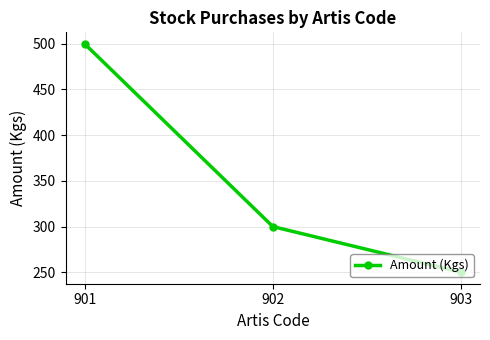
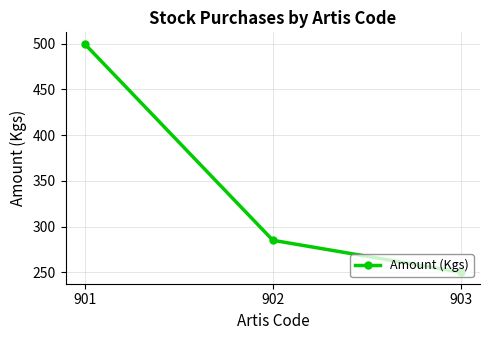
  {
    "901": 500,
-   "902": 300
+   "902": 290
  }
